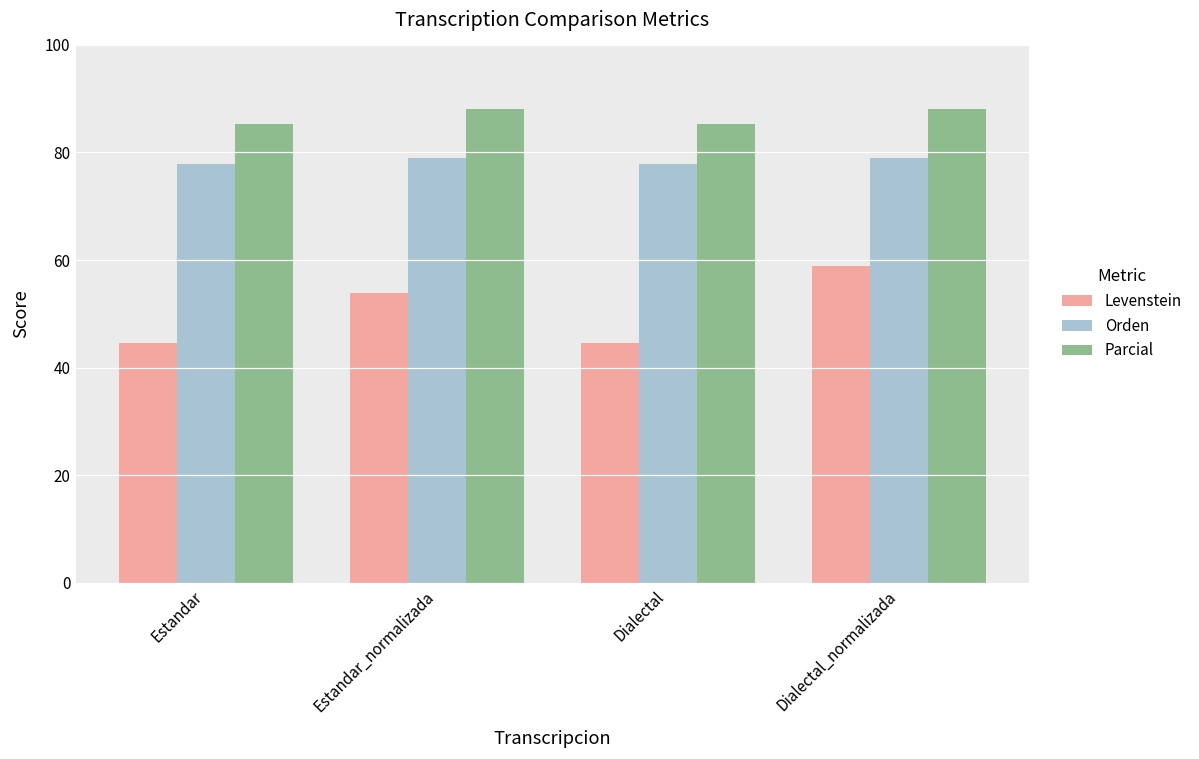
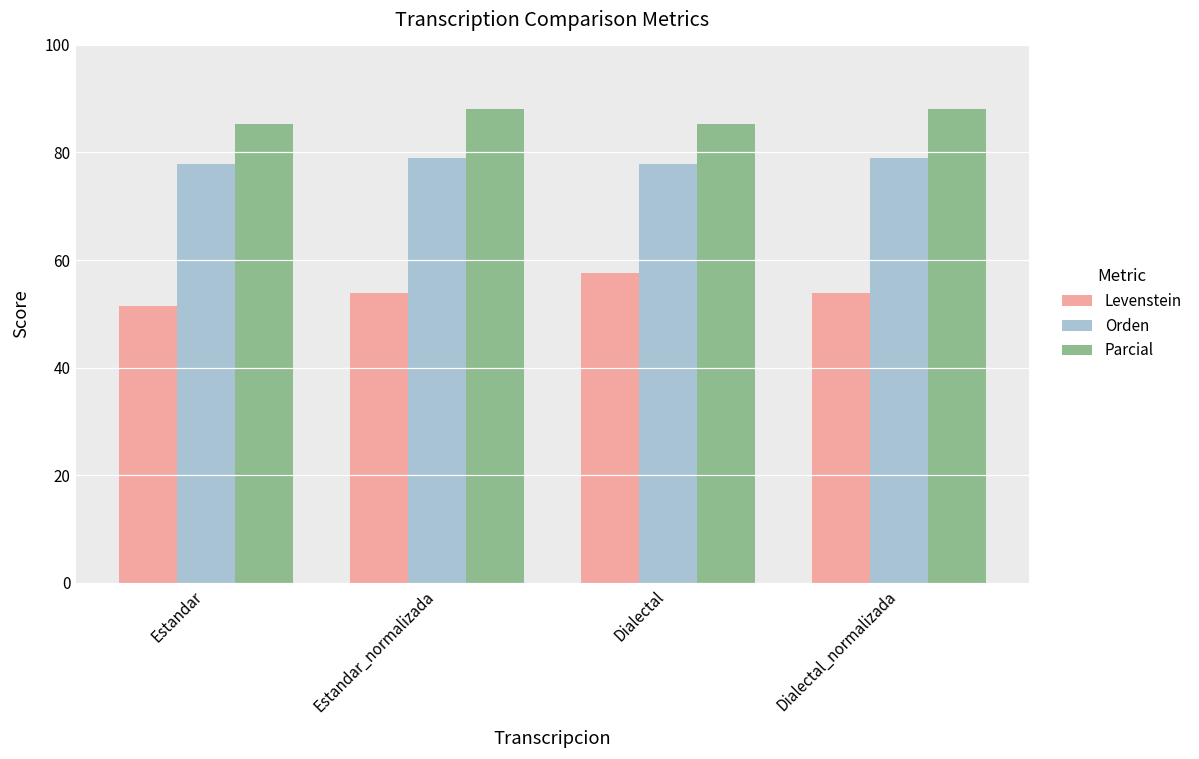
  {
    "Levenstein": {
-     "Estandar": 45,
+     "Estandar": 51,
      "Estandar_normalizada": 54,
-     "Dialectal": 45,
-     "Dialectal_normalizada": 59
+     "Dialectal": 58,
+     "Dialectal_normalizada": 54
    },
    "Orden": {
      "Estandar": 78,
      "Estandar_normalizada": 79,
      "Dialectal": 78,
      "Dialectal_normalizada": 79
    },
    "Parcial": {
      "Estandar": 85,
      "Estandar_normalizada": 88,
      "Dialectal": 85,
      "Dialectal_normalizada": 88
    }
  }
